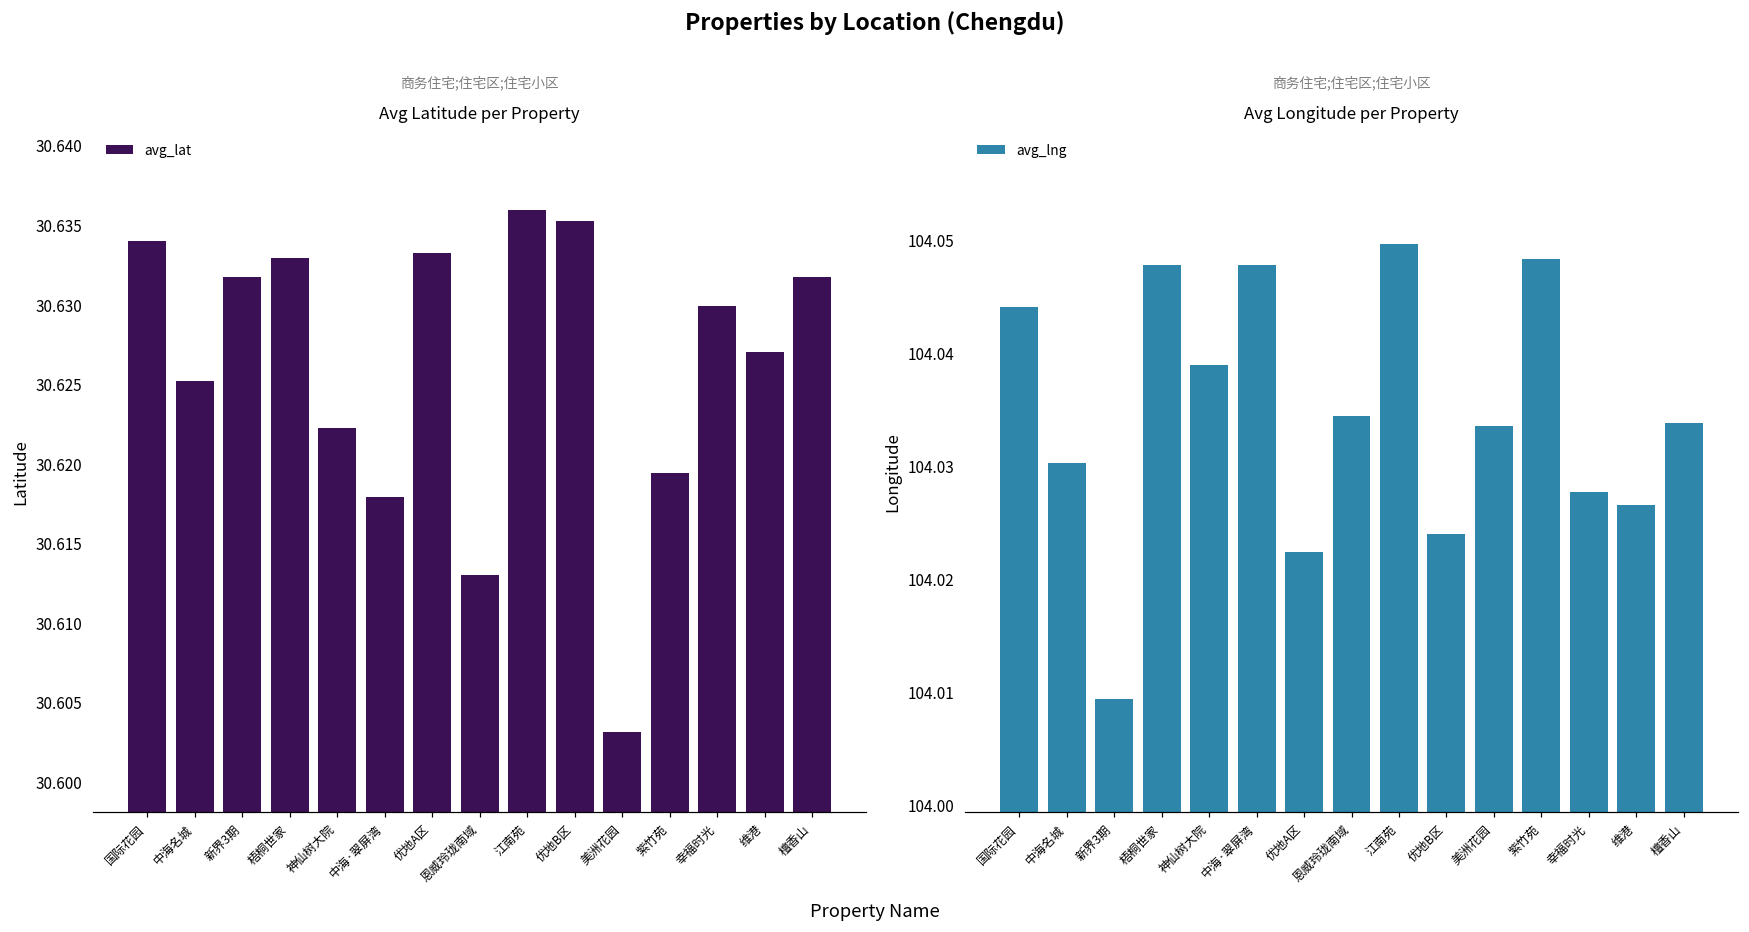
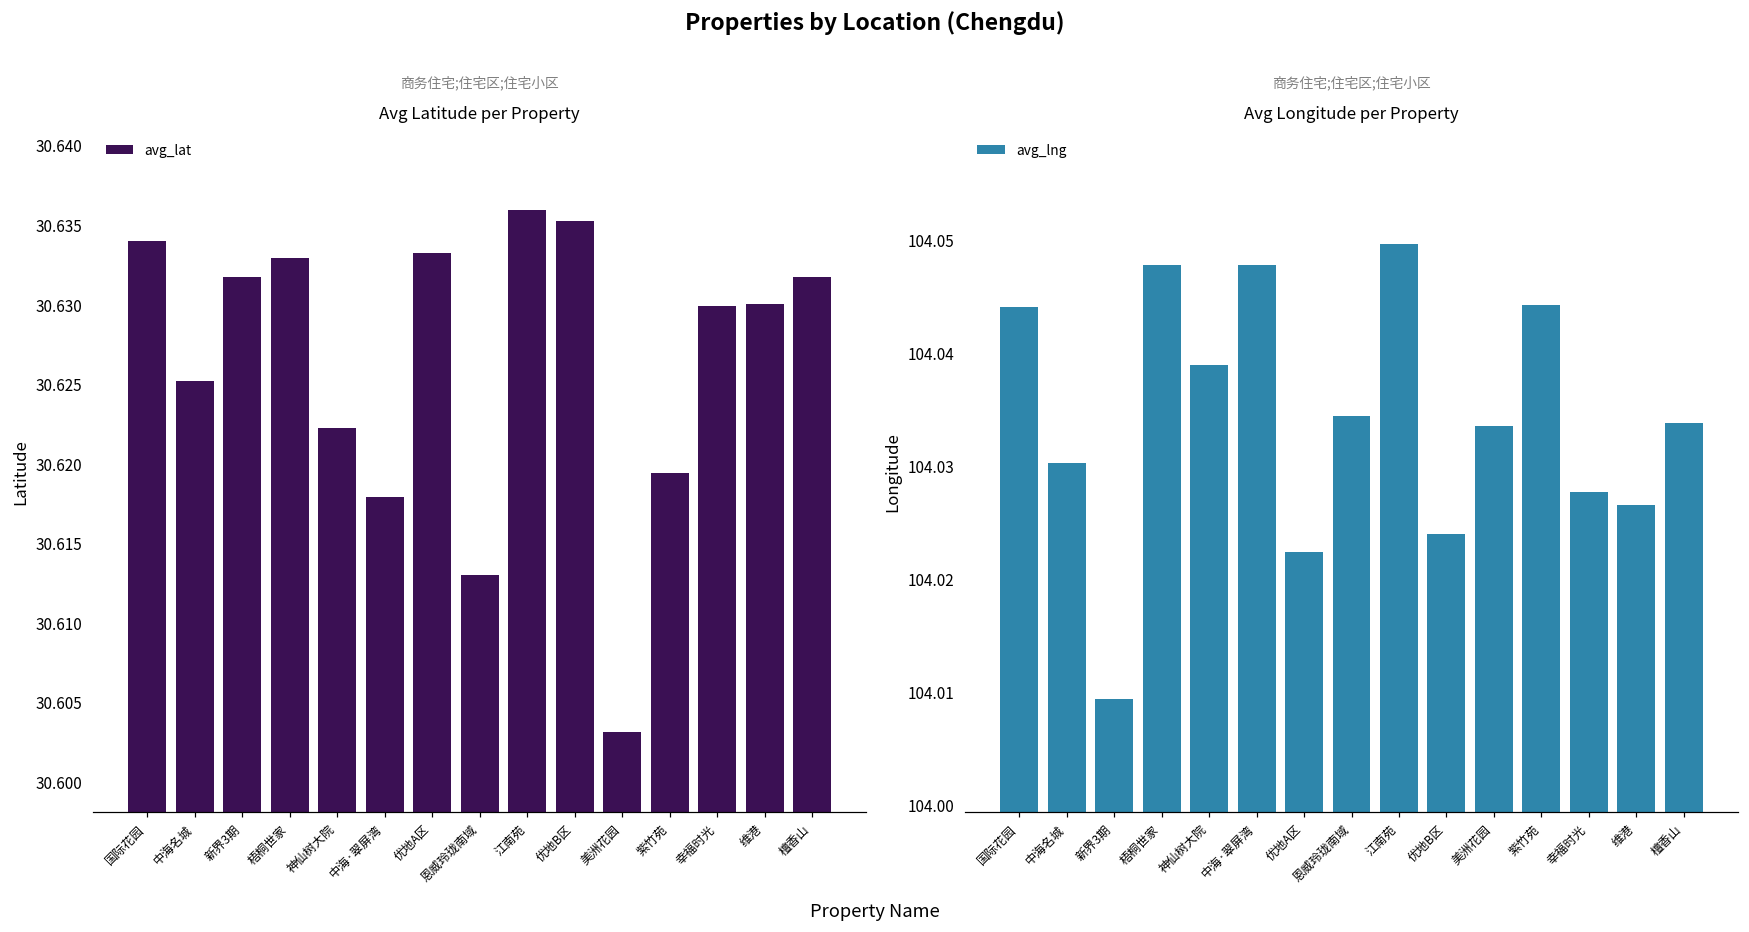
  {
    "Avg Latitude per Property": {
      "国际花园": 30.634,
      "中海名城": 30.6252,
      "新界3期": 30.6317,
      "梧桐世家": 30.633,
      "神仙树大院": 30.6222,
      "中海·翠屏湾": 30.618,
      "优地A区": 30.6332,
      "恩威玲珑南域": 30.613,
      "江南苑": 30.636,
      "优地B区": 30.6352,
      "美洲花园": 30.603,
      "紫竹苑": 30.6194,
      "幸福时光": 30.630,
-     "维港": 30.627,
+     "维港": 30.630,
      "檀香山": 30.6317
    },
    "Avg Longitude per Property": {
      "国际花园": 104.0440,
      "中海名城": 104.0302,
      "新界3期": 104.0094,
      "梧桐世家": 104.0477,
      "神仙树大院": 104.0389,
      "中海·翠屏湾": 104.0477,
      "优地A区": 104.0224,
      "恩威玲珑南域": 104.0344,
      "江南苑": 104.0496,
      "优地B区": 104.0240,
      "美洲花园": 104.0335,
-     "紫竹苑": 104.0483,
+     "紫竹苑": 104.0442,
      "幸福时光": 104.0277,
      "维港": 104.0265,
      "檀香山": 104.0338
    }
  }
